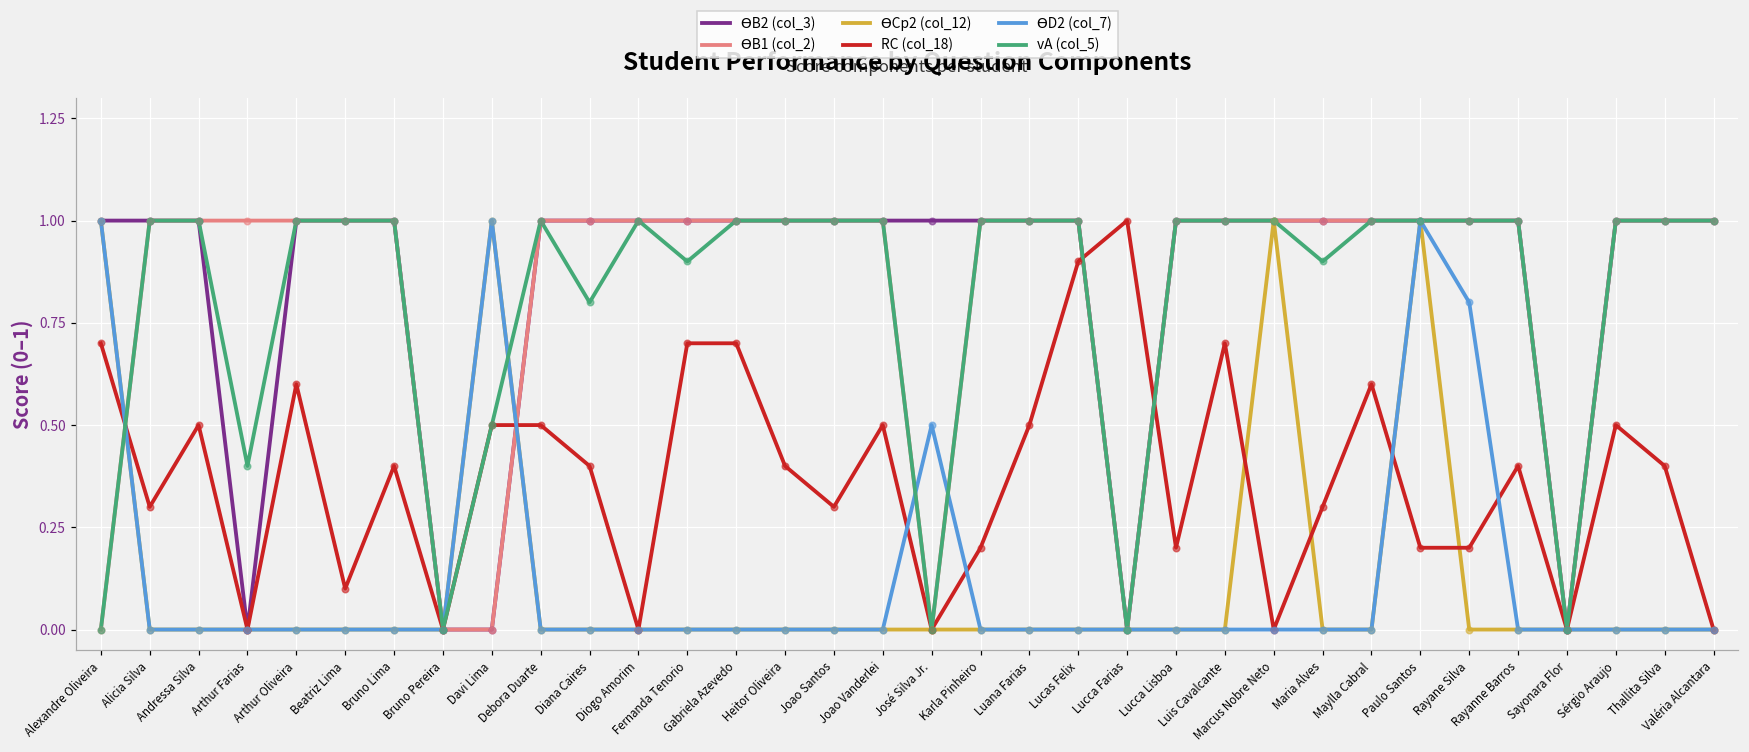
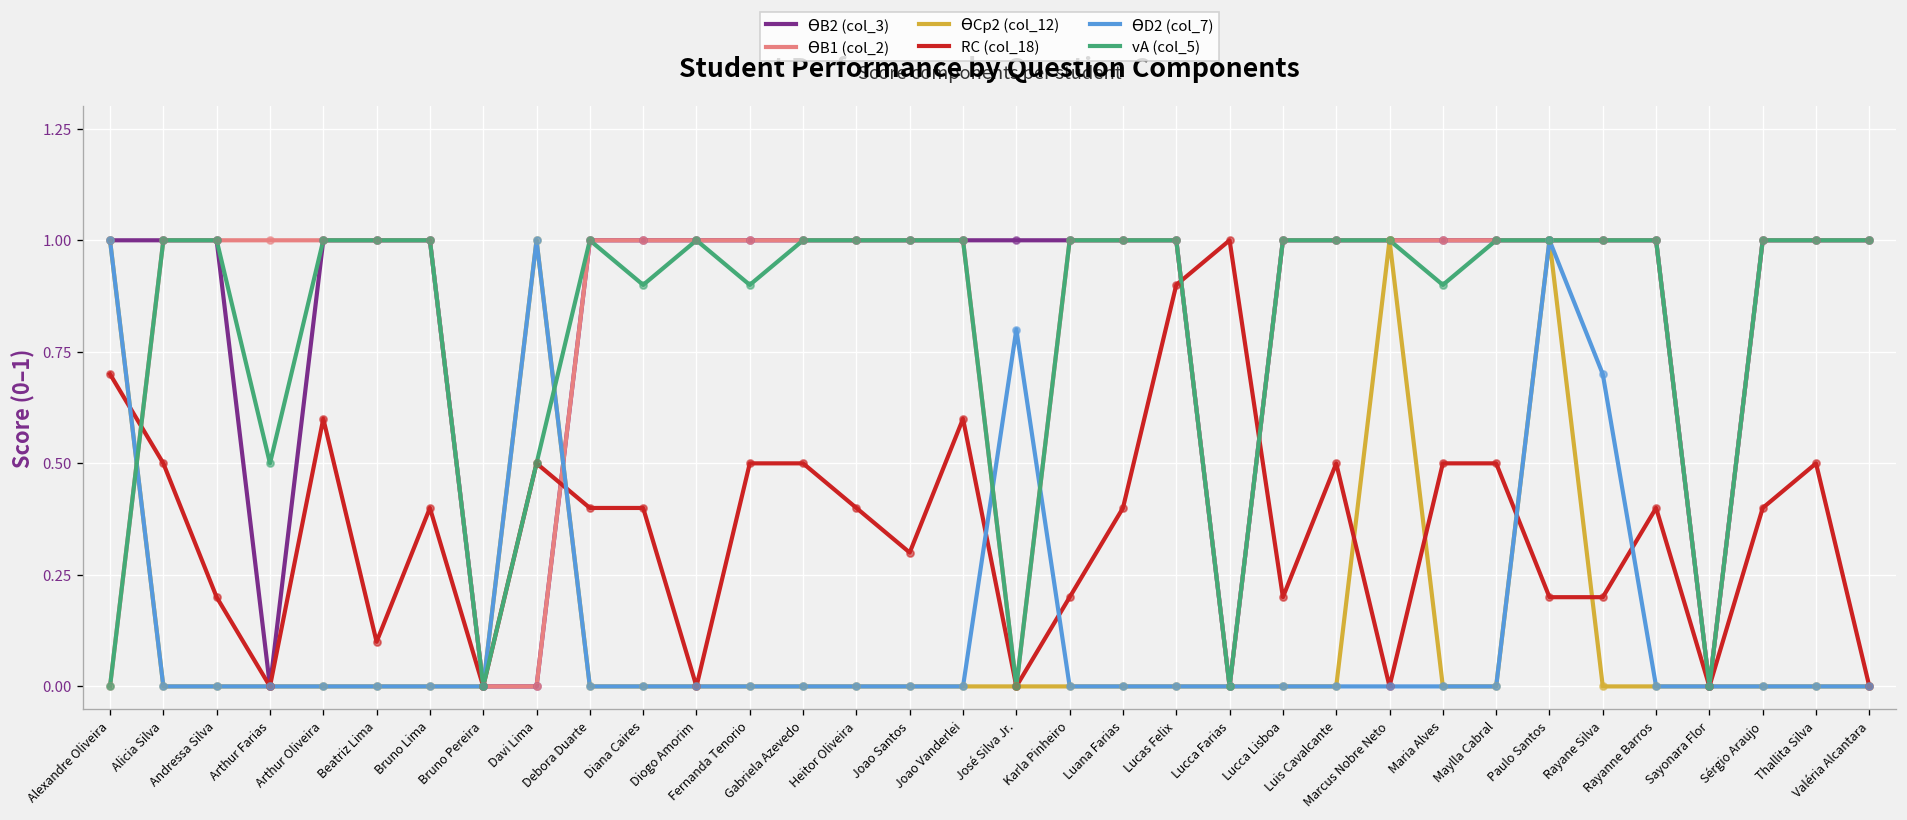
  {
    "ѲB2 (col_3)": {
      "José Silva Jr.": 1.0
    },
    "ѲB1 (col_2)": {
      "Arthur Farias": 1.0
    },
    "ѲCp2 (col_12)": {
      "Rayane Silva": 0.0
    },
    "RC (col_18)": {
      "Alexandre Oliveira": 0.7,
-     "Alicia Silva": 0.3,
-     "Andressa Silva": 0.5,
+     "Alicia Silva": 0.5,
+     "Andressa Silva": 0.2,
      "Arthur Oliveira": 0.6,
      "Beatriz Lima": 0.1,
      "Bruno Lima": 0.4,
-     "Debora Duarte": 0.5,
+     "Debora Duarte": 0.4,
      "Diana Caires": 0.4,
-     "Fernanda Tenorio": 0.7,
-     "Gabriela Azevedo": 0.7,
+     "Fernanda Tenorio": 0.5,
+     "Gabriela Azevedo": 0.5,
      "Heitor Oliveira": 0.4,
      "Joao Santos": 0.3,
-     "Joao Vanderlei": 0.5,
+     "Joao Vanderlei": 0.6,
      "Karla Pinheiro": 0.2,
-     "Luana Farias": 0.5,
+     "Luana Farias": 0.4,
      "Lucas Felix": 0.9,
      "Lucca Farias": 1.0,
      "Lucca Lisboa": 0.2,
-     "Luis Cavalcante": 0.7,
-     "Maria Alves": 0.3,
-     "Maylla Cabral": 0.6,
+     "Luis Cavalcante": 0.5,
+     "Maria Alves": 0.5,
+     "Maylla Cabral": 0.5,
      "Paulo Santos": 0.2,
      "Rayane Silva": 0.2,
      "Rayanne Barros": 0.4,
-     "Sérgio Araujo": 0.5,
-     "Thallita Silva": 0.4
+     "Sérgio Araujo": 0.4,
+     "Thallita Silva": 0.5
    },
    "ѲD2 (col_7)": {
-     "José Silva Jr.": 0.5,
-     "Rayane Silva": 0.8
+     "José Silva Jr.": 0.8,
+     "Rayane Silva": 0.7
    },
    "vA (col_5)": {
-     "Arthur Farias": 0.4,
-     "Diana Caires": 0.8,
+     "Arthur Farias": 0.5,
+     "Diana Caires": 0.9,
      "Fernanda Tenorio": 0.9,
      "Maria Alves": 0.9
    }
  }
